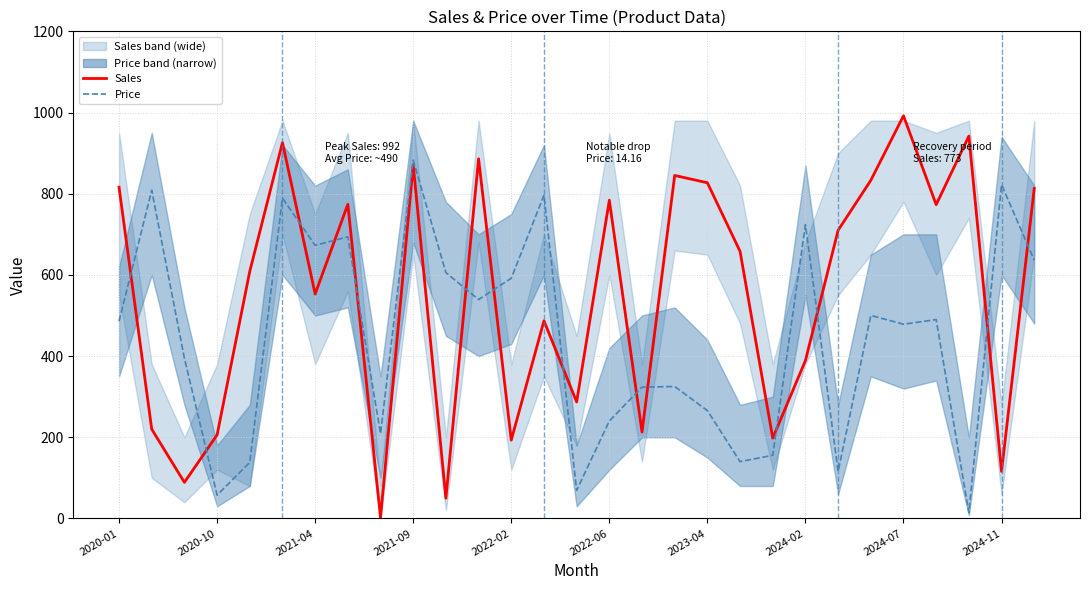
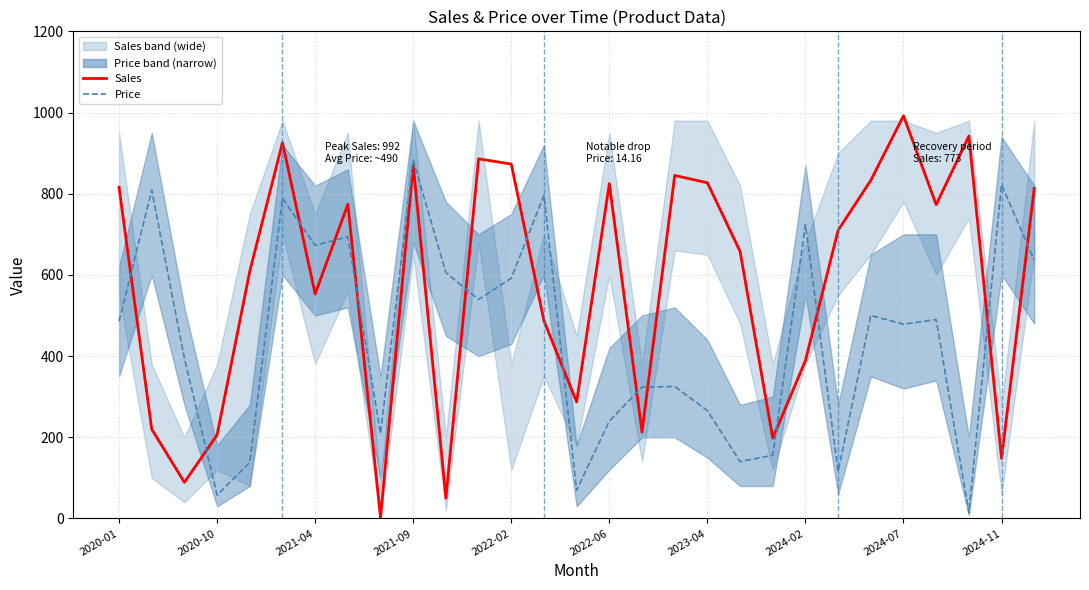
  {
    "Sales": {
      "2020-01": 820,
      "2020-10": 210,
      "2021-04": 550,
      "2021-09": 870,
-     "2022-02": 190,
-     "2022-06": 780,
+     "2022-02": 870,
+     "2022-06": 830,
      "2023-04": 830,
      "2024-02": 390,
      "2024-07": 990,
-     "2024-11": 120
+     "2024-11": 150
    }
  }
